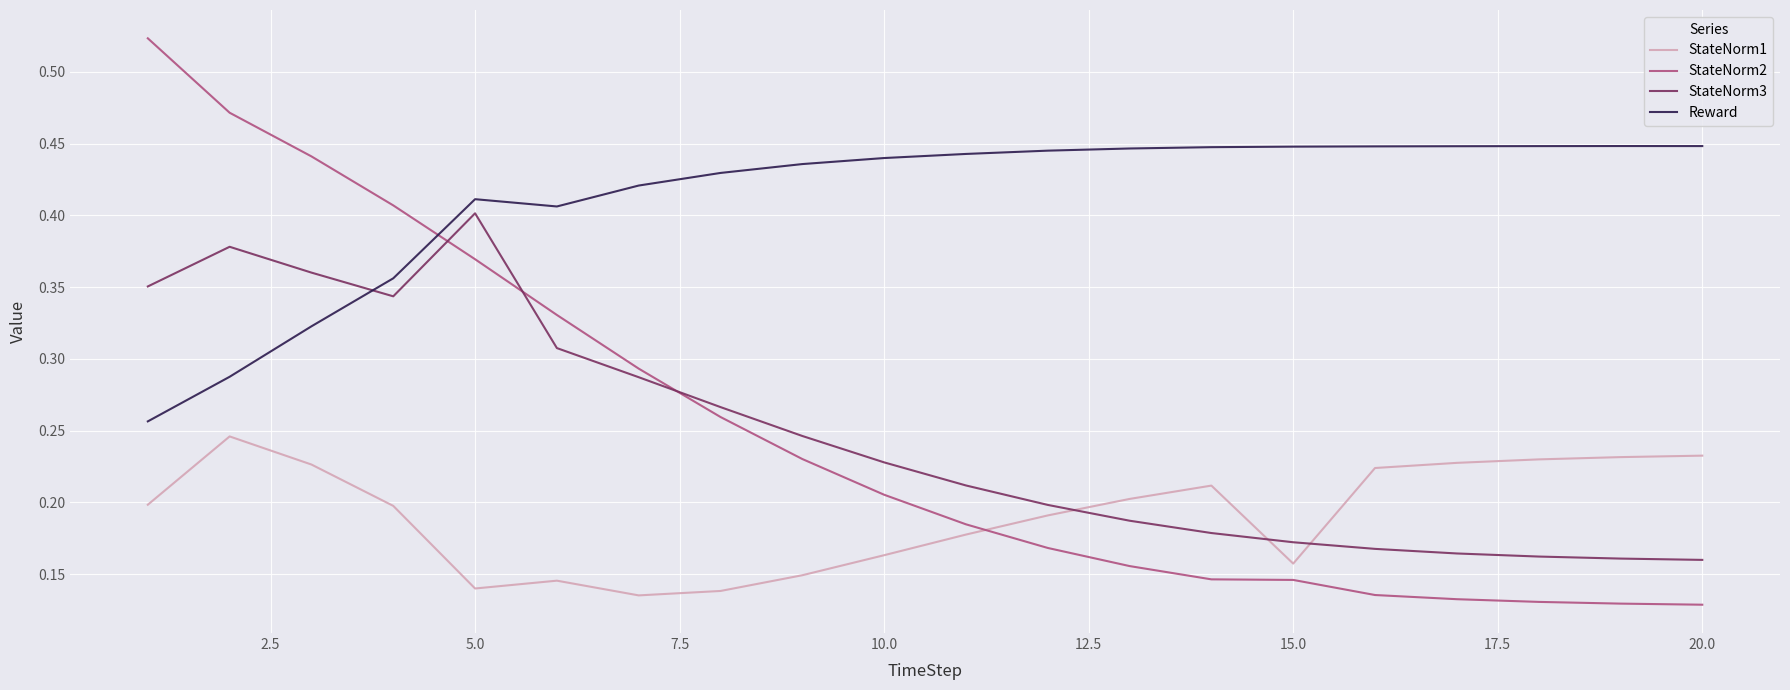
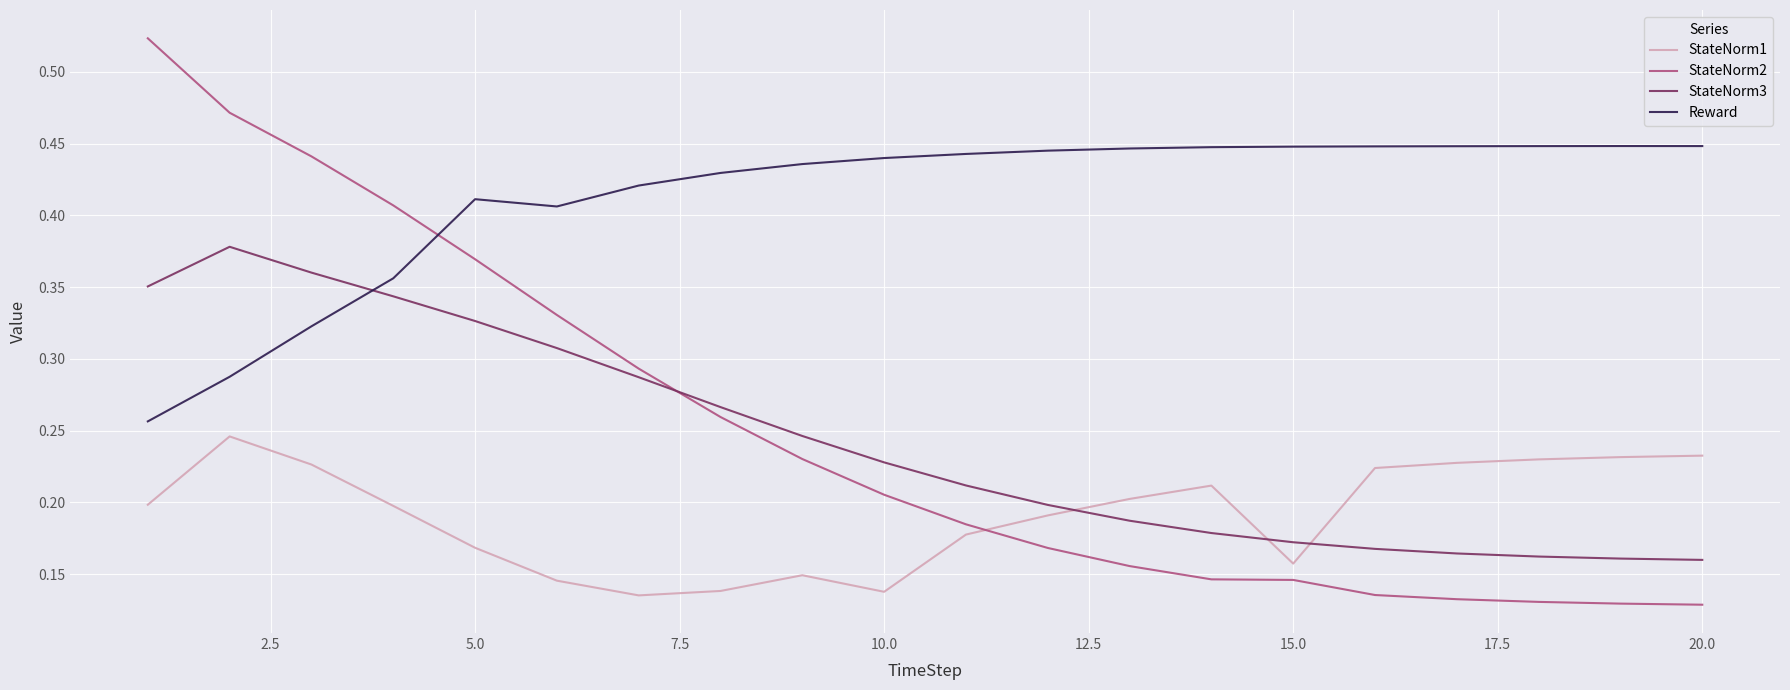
  {
    "StateNorm1": {
-     "5.0": 0.140,
-     "10.0": 0.163,
+     "5.0": 0.168,
+     "10.0": 0.138,
      "15.0": 0.157,
      "20.0": 0.233
    },
    "StateNorm2": {
      "5.0": 0.369,
      "10.0": 0.205,
      "15.0": 0.146,
      "20.0": 0.129
    },
    "StateNorm3": {
-     "5.0": 0.401,
+     "5.0": 0.326,
      "10.0": 0.228,
      "15.0": 0.172,
      "20.0": 0.160
    },
    "Reward": {
      "5.0": 0.411,
      "10.0": 0.440,
      "15.0": 0.448,
      "20.0": 0.448
    }
  }
